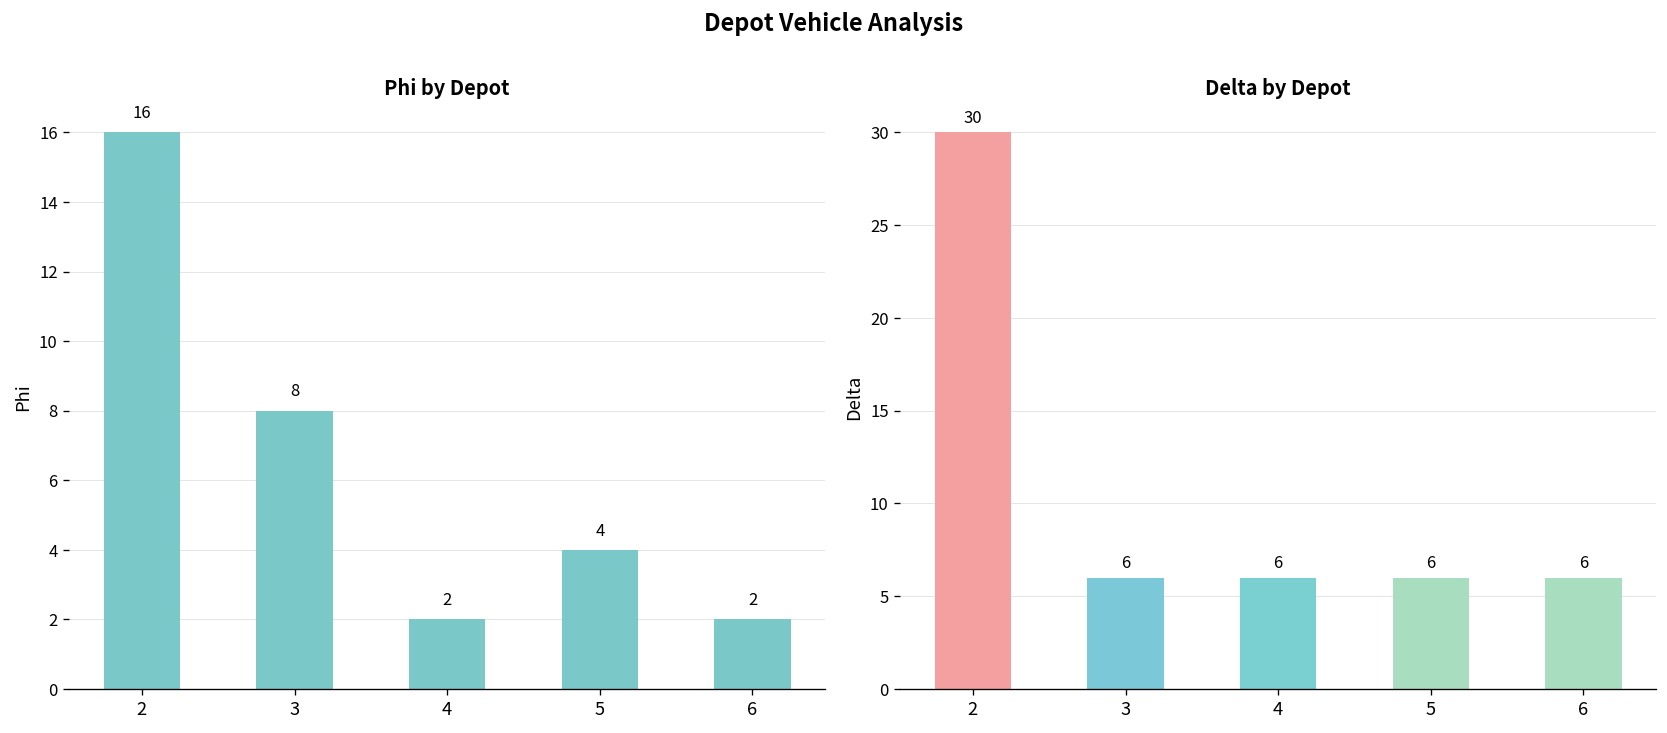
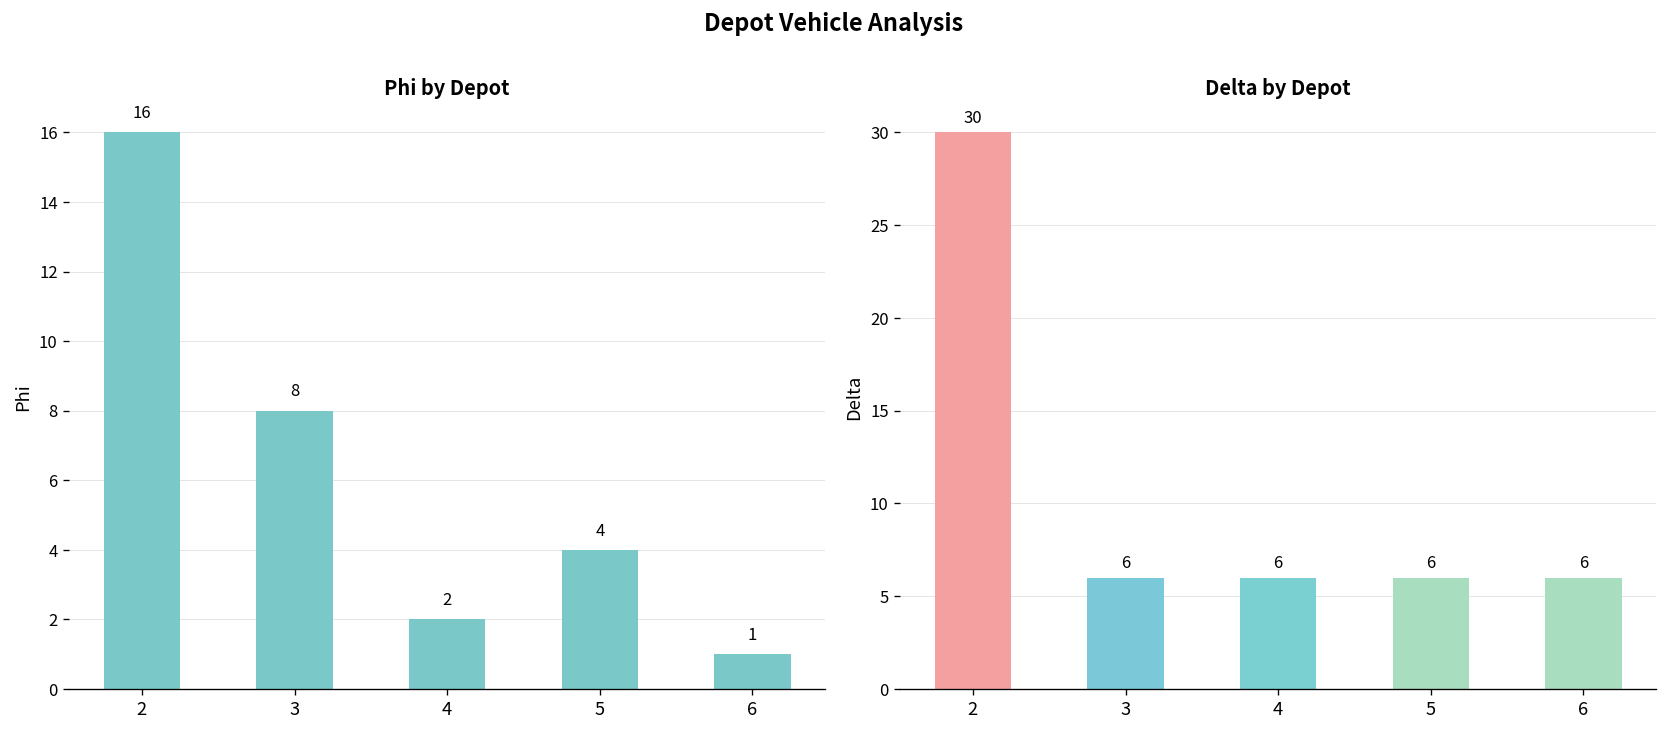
  {
    "Phi by Depot": {
      "2": 16,
      "3": 8,
      "4": 2,
      "5": 4,
-     "6": 2
+     "6": 1
    },
    "Delta by Depot": {
      "2": 30,
      "3": 6,
      "4": 6,
      "5": 6,
      "6": 6
    }
  }
